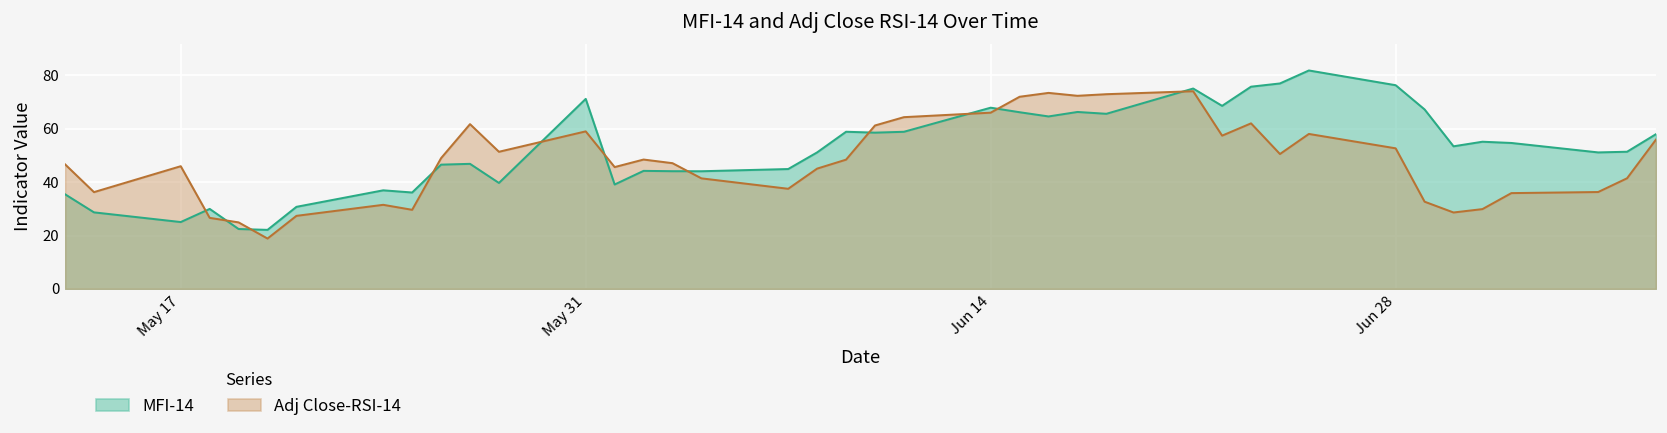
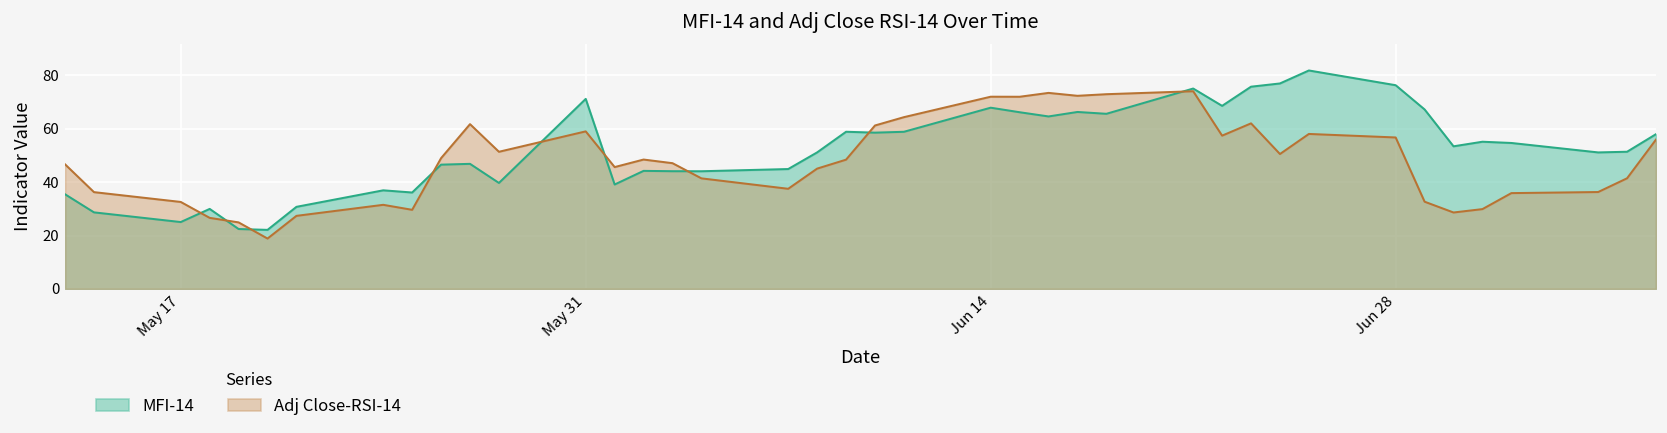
  {
    "MFI-14": {
      "May 17": 25,
      "May 31": 71,
      "Jun 14": 68,
      "Jun 28": 76
    },
    "Adj Close-RSI-14": {
-     "May 17": 46,
+     "May 17": 33,
      "May 31": 59,
-     "Jun 14": 66,
-     "Jun 28": 53
+     "Jun 14": 72,
+     "Jun 28": 57
    }
  }
